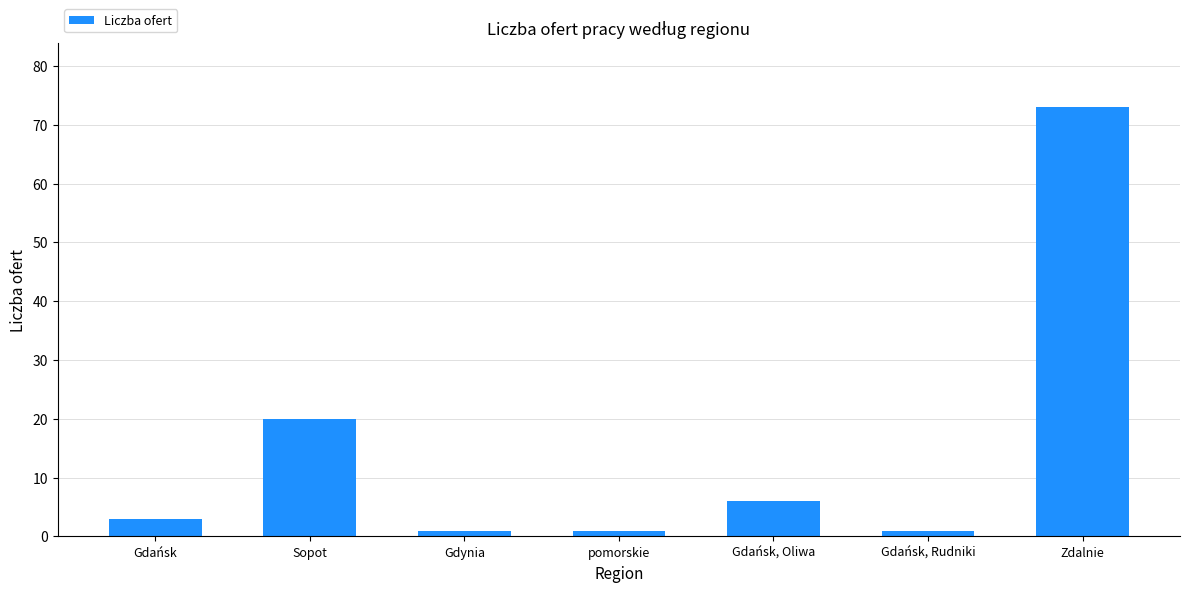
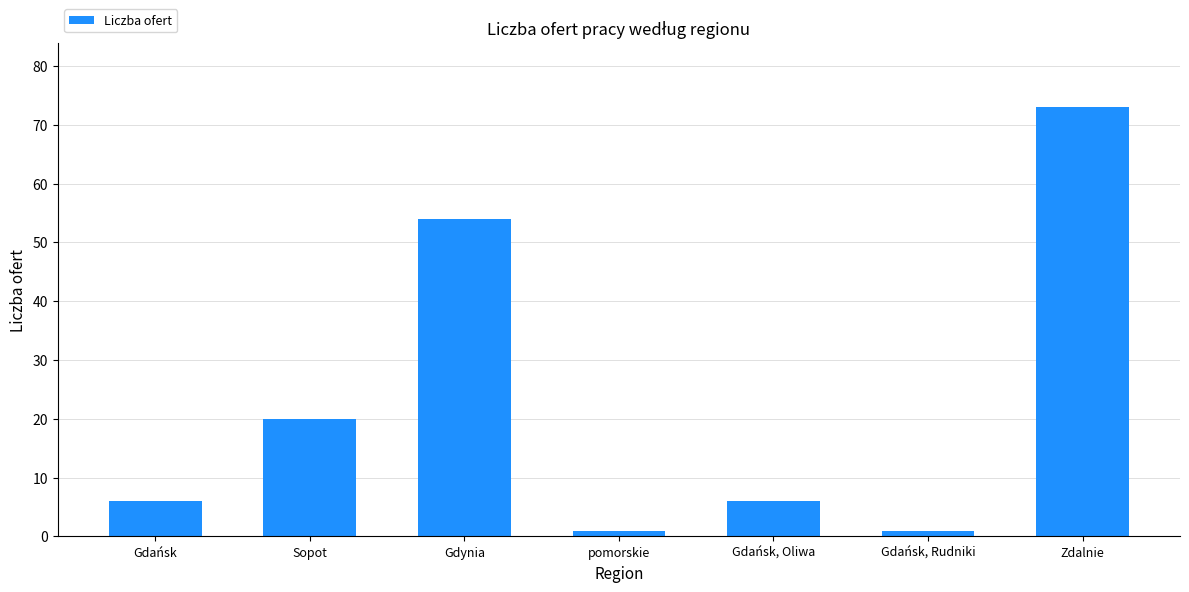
  {
-   "Gdańsk": 3,
+   "Gdańsk": 6,
    "Sopot": 20,
-   "Gdynia": 1,
+   "Gdynia": 54,
    "pomorskie": 1,
    "Gdańsk, Oliwa": 6,
    "Gdańsk, Rudniki": 1,
    "Zdalnie": 73
  }
